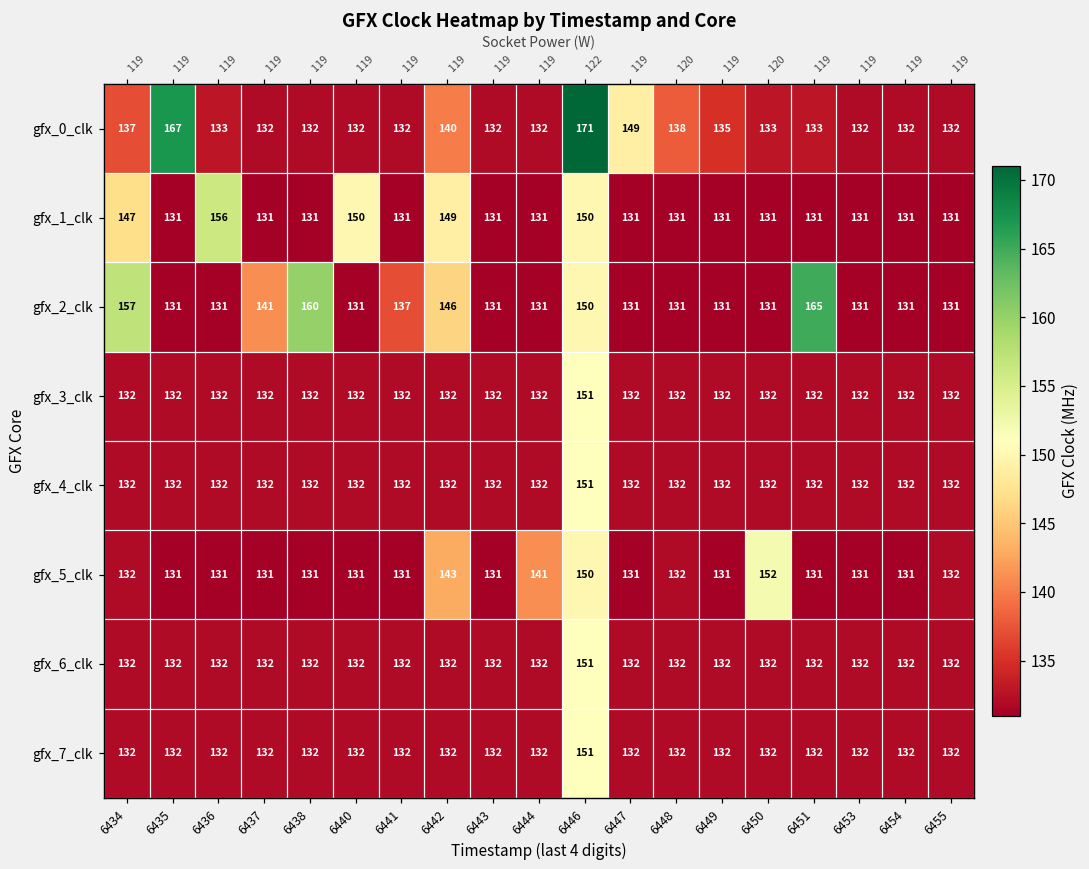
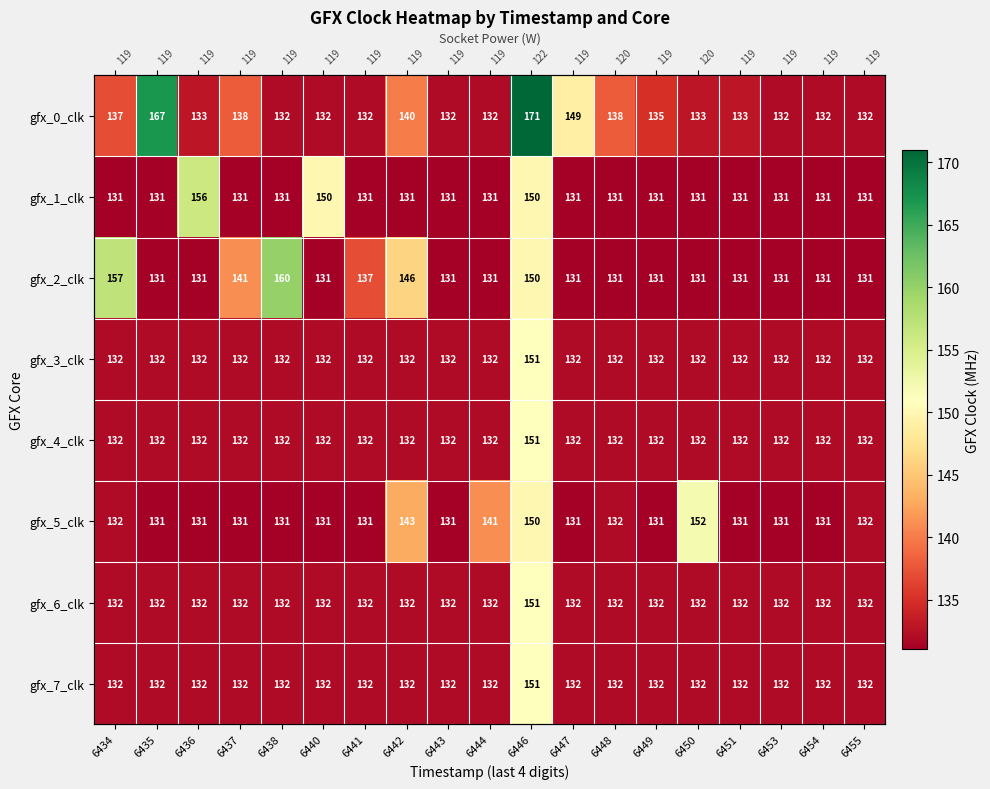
  {
    "gfx_0_clk": {
      "6434": 137,
      "6435": 167,
      "6436": 133,
-     "6437": 132,
+     "6437": 138,
      "6438": 132,
      "6440": 132,
      "6441": 132,
      "6442": 140,
      "6443": 132,
      "6444": 132,
      "6446": 171,
      "6447": 149,
      "6448": 138,
      "6449": 135,
      "6450": 133,
      "6451": 133,
      "6453": 132,
      "6454": 132,
      "6455": 132
    },
    "gfx_1_clk": {
-     "6434": 147,
+     "6434": 131,
      "6435": 131,
      "6436": 156,
      "6437": 131,
      "6438": 131,
      "6440": 150,
      "6441": 131,
-     "6442": 149,
+     "6442": 131,
      "6443": 131,
      "6444": 131,
      "6446": 150,
      "6447": 131,
      "6448": 131,
      "6449": 131,
      "6450": 131,
      "6451": 131,
      "6453": 131,
      "6454": 131,
      "6455": 131
    },
    "gfx_2_clk": {
      "6434": 157,
      "6435": 131,
      "6436": 131,
      "6437": 141,
      "6438": 160,
      "6440": 131,
      "6441": 137,
      "6442": 146,
      "6443": 131,
      "6444": 131,
      "6446": 150,
      "6447": 131,
      "6448": 131,
      "6449": 131,
      "6450": 131,
-     "6451": 165,
+     "6451": 131,
      "6453": 131,
      "6454": 131,
      "6455": 131
    },
    "gfx_3_clk": {
      "6434": 132,
      "6435": 132,
      "6436": 132,
      "6437": 132,
      "6438": 132,
      "6440": 132,
      "6441": 132,
      "6442": 132,
      "6443": 132,
      "6444": 132,
      "6446": 151,
      "6447": 132,
      "6448": 132,
      "6449": 132,
      "6450": 132,
      "6451": 132,
      "6453": 132,
      "6454": 132,
      "6455": 132
    },
    "gfx_4_clk": {
      "6434": 132,
      "6435": 132,
      "6436": 132,
      "6437": 132,
      "6438": 132,
      "6440": 132,
      "6441": 132,
      "6442": 132,
      "6443": 132,
      "6444": 132,
      "6446": 151,
      "6447": 132,
      "6448": 132,
      "6449": 132,
      "6450": 132,
      "6451": 132,
      "6453": 132,
      "6454": 132,
      "6455": 132
    },
    "gfx_5_clk": {
      "6434": 132,
      "6435": 131,
      "6436": 131,
      "6437": 131,
      "6438": 131,
      "6440": 131,
      "6441": 131,
      "6442": 143,
      "6443": 131,
      "6444": 141,
      "6446": 150,
      "6447": 131,
      "6448": 132,
      "6449": 131,
      "6450": 152,
      "6451": 131,
      "6453": 131,
      "6454": 131,
      "6455": 132
    },
    "gfx_6_clk": {
      "6434": 132,
      "6435": 132,
      "6436": 132,
      "6437": 132,
      "6438": 132,
      "6440": 132,
      "6441": 132,
      "6442": 132,
      "6443": 132,
      "6444": 132,
      "6446": 151,
      "6447": 132,
      "6448": 132,
      "6449": 132,
      "6450": 132,
      "6451": 132,
      "6453": 132,
      "6454": 132,
      "6455": 132
    },
    "gfx_7_clk": {
      "6434": 132,
      "6435": 132,
      "6436": 132,
      "6437": 132,
      "6438": 132,
      "6440": 132,
      "6441": 132,
      "6442": 132,
      "6443": 132,
      "6444": 132,
      "6446": 151,
      "6447": 132,
      "6448": 132,
      "6449": 132,
      "6450": 132,
      "6451": 132,
      "6453": 132,
      "6454": 132,
      "6455": 132
    }
  }
